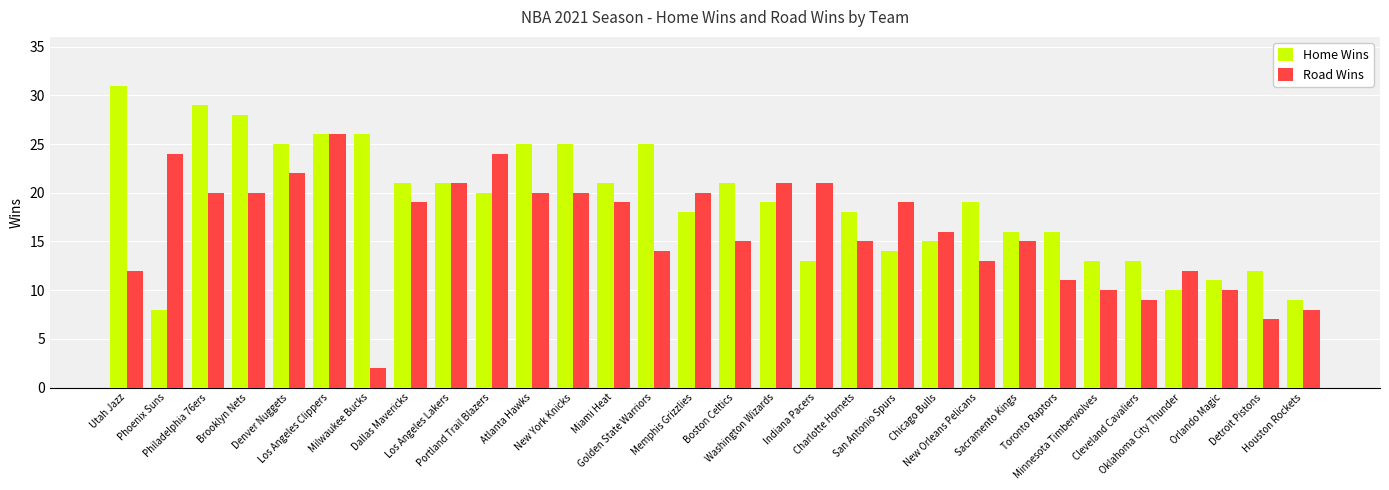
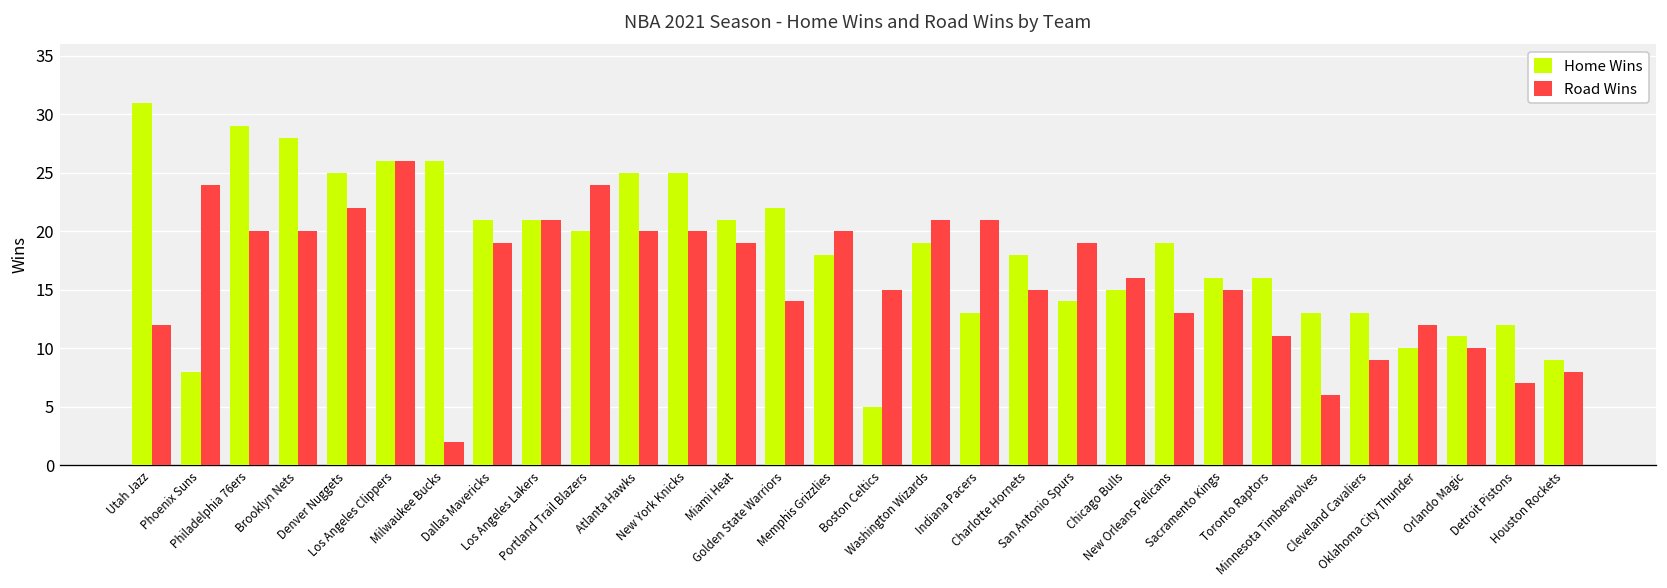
  {
    "Home Wins": {
      "Utah Jazz": 31,
      "Phoenix Suns": 8,
      "Philadelphia 76ers": 29,
      "Brooklyn Nets": 28,
      "Denver Nuggets": 25,
      "Los Angeles Clippers": 26,
      "Milwaukee Bucks": 26,
      "Dallas Mavericks": 21,
      "Los Angeles Lakers": 21,
      "Portland Trail Blazers": 20,
      "Atlanta Hawks": 25,
      "New York Knicks": 25,
      "Miami Heat": 21,
-     "Golden State Warriors": 25,
+     "Golden State Warriors": 22,
      "Memphis Grizzlies": 18,
-     "Boston Celtics": 21,
+     "Boston Celtics": 5,
      "Washington Wizards": 19,
      "Indiana Pacers": 13,
      "Charlotte Hornets": 18,
      "San Antonio Spurs": 14,
      "Chicago Bulls": 15,
      "New Orleans Pelicans": 19,
      "Sacramento Kings": 16,
      "Toronto Raptors": 16,
      "Minnesota Timberwolves": 13,
      "Cleveland Cavaliers": 13,
      "Oklahoma City Thunder": 10,
      "Orlando Magic": 11,
      "Detroit Pistons": 12,
      "Houston Rockets": 9
    },
    "Road Wins": {
      "Utah Jazz": 12,
      "Phoenix Suns": 24,
      "Philadelphia 76ers": 20,
      "Brooklyn Nets": 20,
      "Denver Nuggets": 22,
      "Los Angeles Clippers": 26,
      "Milwaukee Bucks": 2,
      "Dallas Mavericks": 19,
      "Los Angeles Lakers": 21,
      "Portland Trail Blazers": 24,
      "Atlanta Hawks": 20,
      "New York Knicks": 20,
      "Miami Heat": 19,
      "Golden State Warriors": 14,
      "Memphis Grizzlies": 20,
      "Boston Celtics": 15,
      "Washington Wizards": 21,
      "Indiana Pacers": 21,
      "Charlotte Hornets": 15,
      "San Antonio Spurs": 19,
      "Chicago Bulls": 16,
      "New Orleans Pelicans": 13,
      "Sacramento Kings": 15,
      "Toronto Raptors": 11,
-     "Minnesota Timberwolves": 10,
+     "Minnesota Timberwolves": 6,
      "Cleveland Cavaliers": 9,
      "Oklahoma City Thunder": 12,
      "Orlando Magic": 10,
      "Detroit Pistons": 7,
      "Houston Rockets": 8
    }
  }
